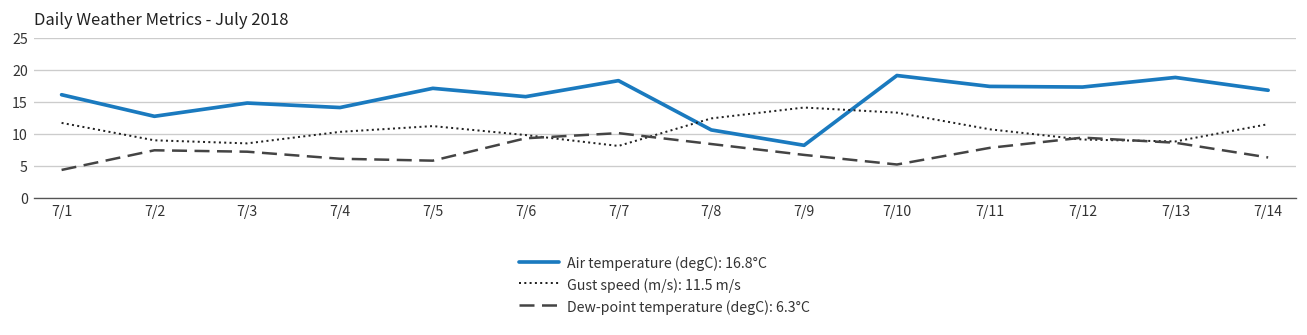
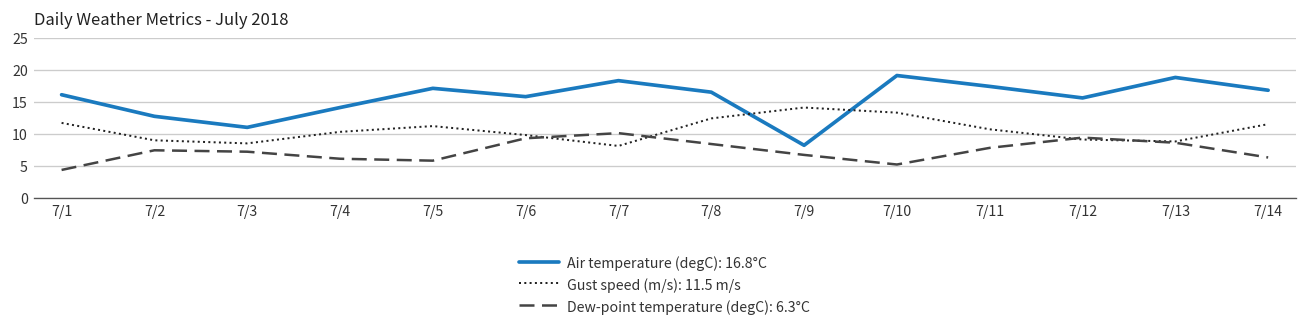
  {
    "Air temperature (degC): 16.8°C": {
      "7/1": 16,
      "7/2": 13,
-     "7/3": 15,
+     "7/3": 11,
      "7/4": 14,
      "7/5": 17,
      "7/6": 16,
      "7/7": 18,
-     "7/8": 11,
+     "7/8": 17,
      "7/9": 8,
      "7/10": 19,
      "7/11": 17,
-     "7/12": 17,
+     "7/12": 16,
      "7/13": 19,
      "7/14": 17
    }
  }
